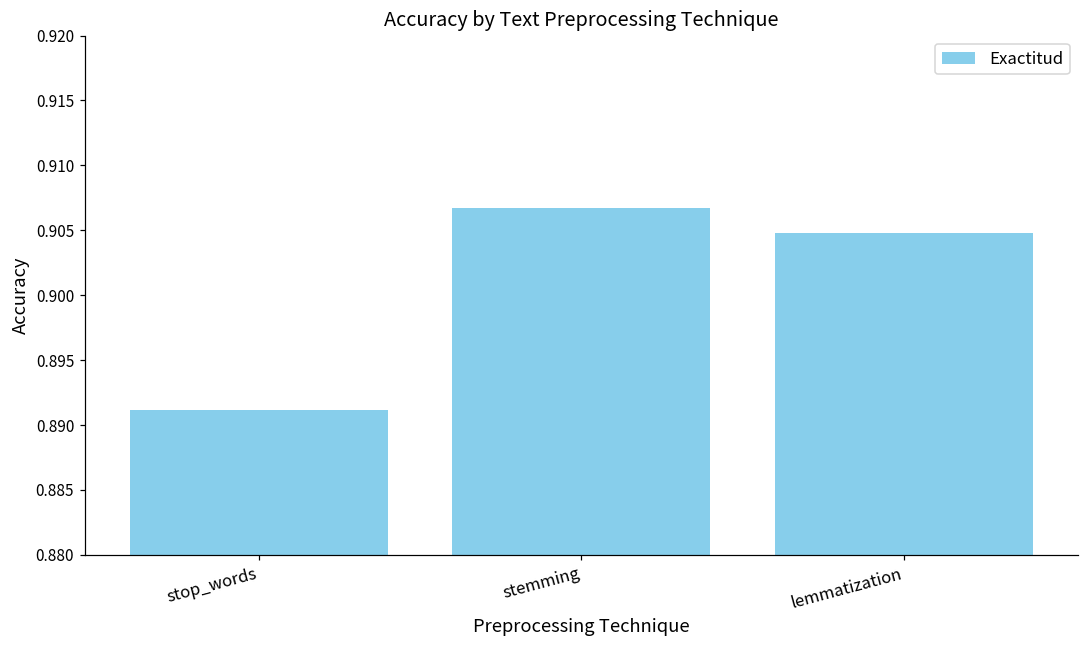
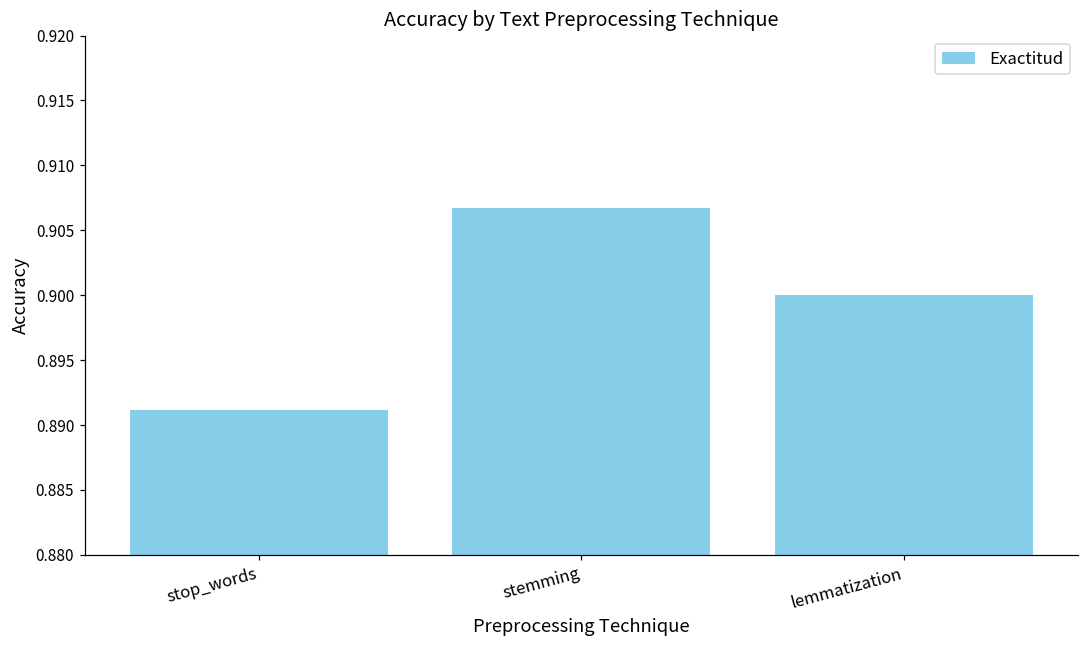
  {
    "stop_words": 0.8911,
    "stemming": 0.9067,
-   "lemmatization": 0.9048
+   "lemmatization": 0.9000
  }
